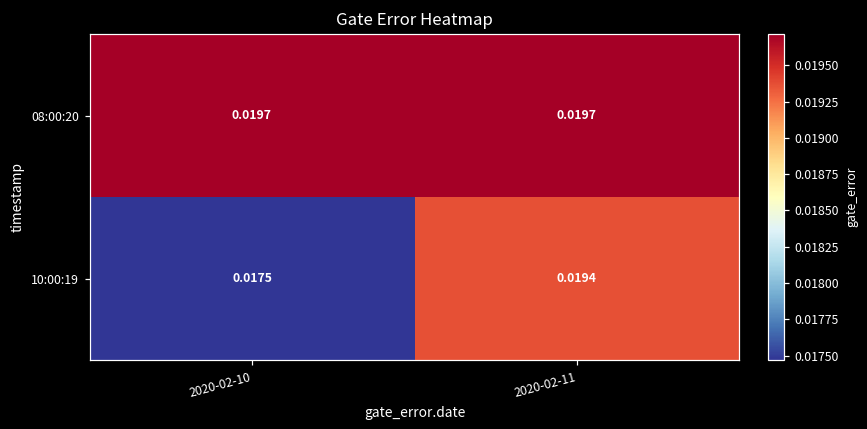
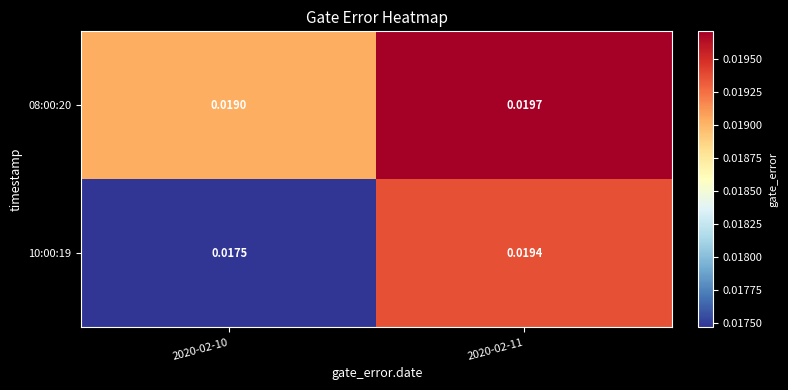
  {
    "08:00:20": {
-     "2020-02-10": 0.0197,
+     "2020-02-10": 0.0190,
      "2020-02-11": 0.0197
    },
    "10:00:19": {
      "2020-02-10": 0.0175,
      "2020-02-11": 0.0194
    }
  }
